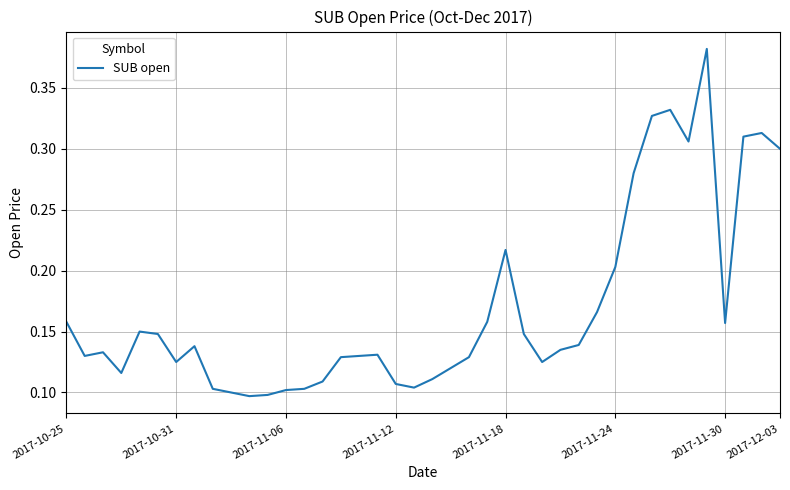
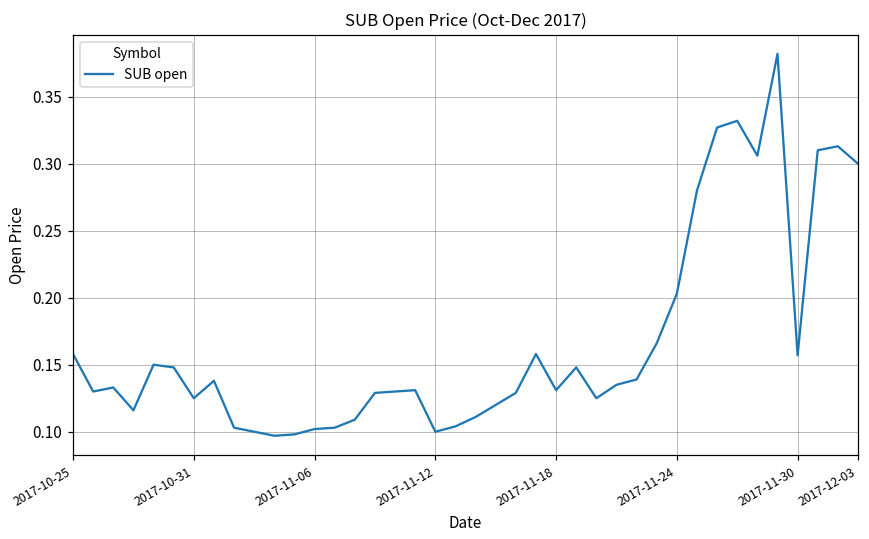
  {
    "2017-10-25": 0.158,
    "2017-10-31": 0.125,
    "2017-11-06": 0.102,
-   "2017-11-12": 0.107,
-   "2017-11-18": 0.217,
+   "2017-11-12": 0.100,
+   "2017-11-18": 0.131,
    "2017-11-24": 0.203,
    "2017-11-30": 0.157,
    "2017-12-03": 0.300
  }
